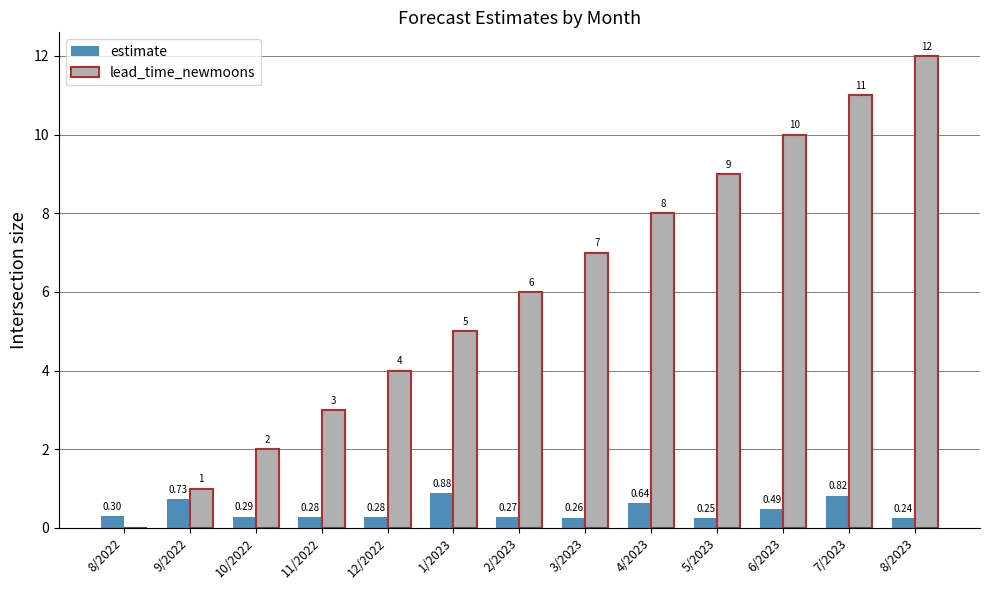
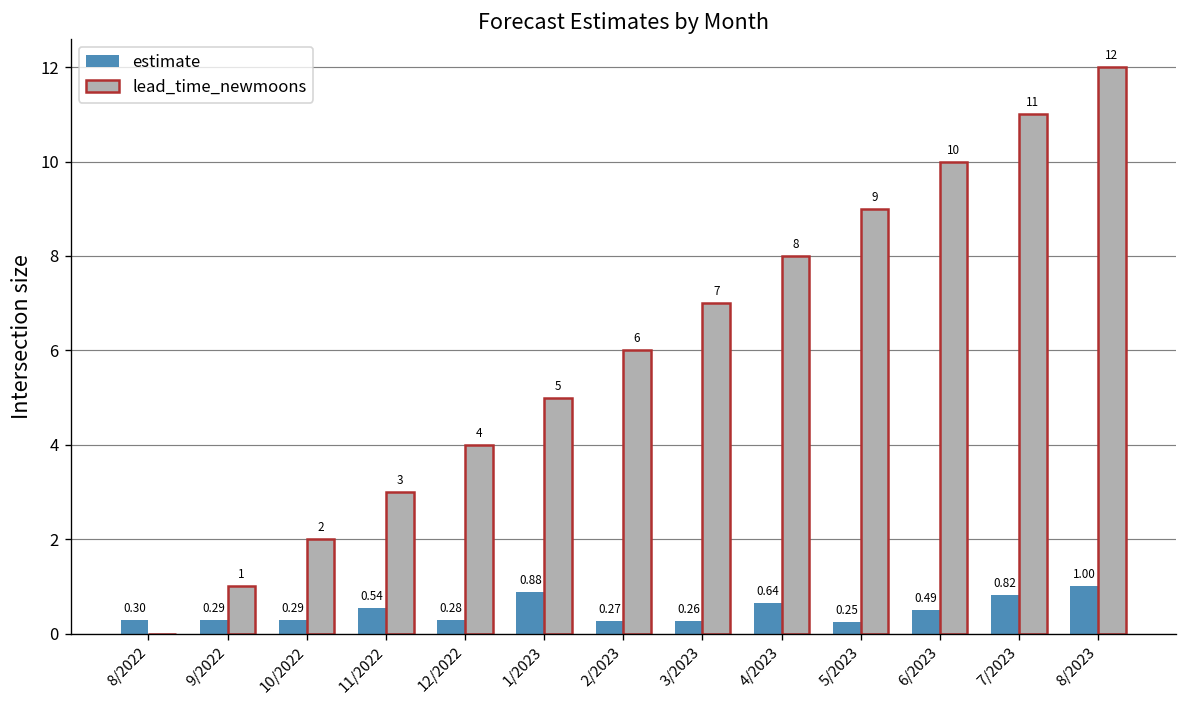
  {
    "estimate": {
      "8/2022": 0.30,
-     "9/2022": 0.73,
+     "9/2022": 0.29,
      "10/2022": 0.29,
-     "11/2022": 0.28,
+     "11/2022": 0.54,
      "12/2022": 0.28,
      "1/2023": 0.88,
      "2/2023": 0.27,
      "3/2023": 0.26,
      "4/2023": 0.64,
      "5/2023": 0.25,
      "6/2023": 0.49,
      "7/2023": 0.82,
-     "8/2023": 0.24
+     "8/2023": 1.00
    },
    "lead_time_newmoons": {
      "9/2022": 1,
      "10/2022": 2,
      "11/2022": 3,
      "12/2022": 4,
      "1/2023": 5,
      "2/2023": 6,
      "3/2023": 7,
      "4/2023": 8,
      "5/2023": 9,
      "6/2023": 10,
      "7/2023": 11,
      "8/2023": 12
    }
  }
